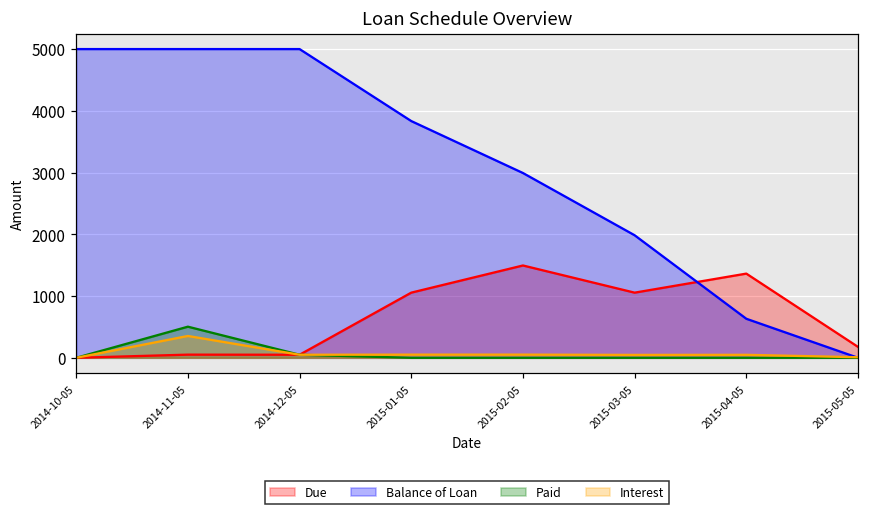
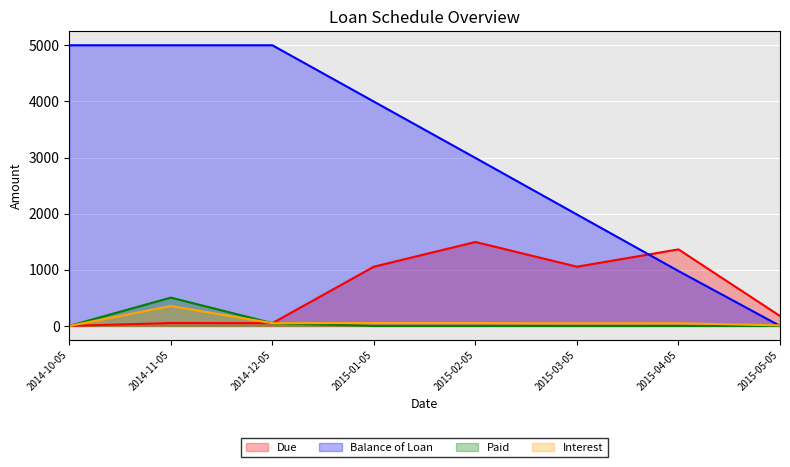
  {
    "Due": {
      "2014-11-05": 100,
      "2015-01-05": 1100,
      "2015-02-05": 1500,
      "2015-03-05": 1100,
      "2015-04-05": 1400,
      "2015-05-05": 200
    },
    "Balance of Loan": {
      "2014-10-05": 5000,
      "2014-11-05": 5000,
      "2014-12-05": 5000,
-     "2015-01-05": 3800,
+     "2015-01-05": 4000,
      "2015-02-05": 3000,
      "2015-03-05": 2000,
-     "2015-04-05": 600
+     "2015-04-05": 1000
    },
    "Paid": {
      "2014-11-05": 500,
      "2015-01-05": 0,
      "2015-02-05": 0,
      "2015-03-05": 0,
      "2015-04-05": 0
    },
    "Interest": {
      "2014-11-05": 400,
      "2015-01-05": 100,
      "2015-02-05": 100,
      "2015-03-05": 0,
      "2015-04-05": 0
    }
  }
